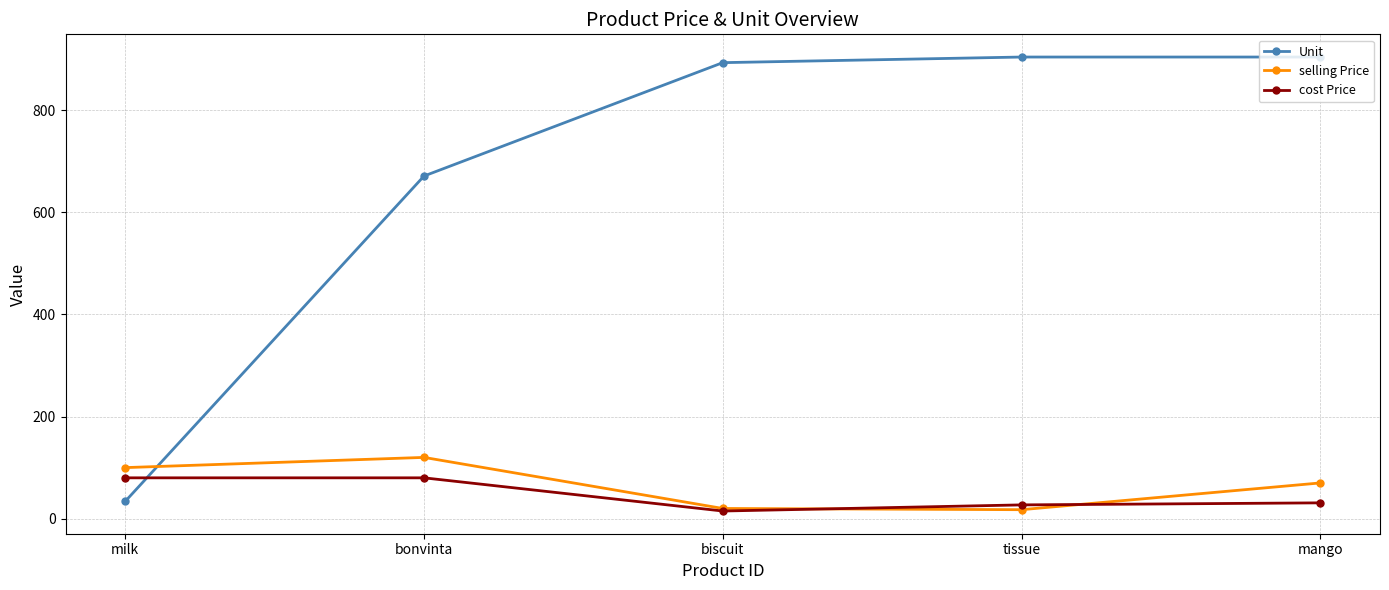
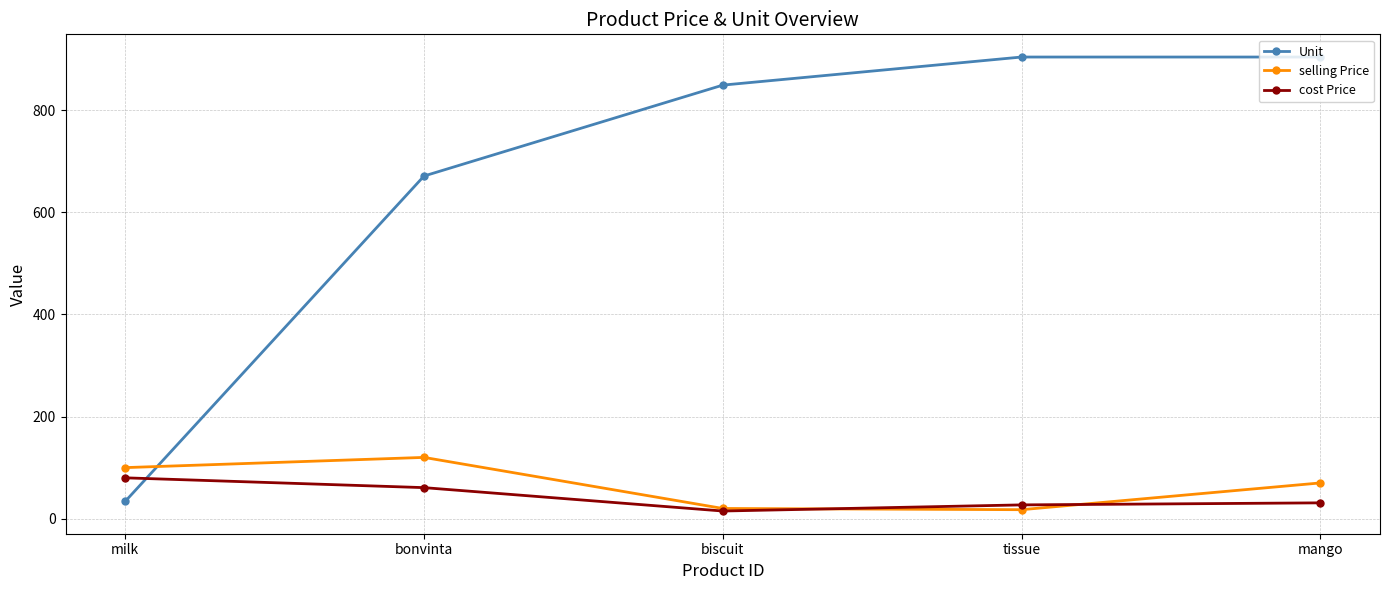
  {
    "Unit": {
      "milk": 30,
      "bonvinta": 670,
-     "biscuit": 890,
+     "biscuit": 850,
      "tissue": 900
    },
    "selling Price": {
      "milk": 100,
      "bonvinta": 120,
      "tissue": 20,
      "mango": 70
    },
    "cost Price": {
      "milk": 80,
-     "bonvinta": 80,
+     "bonvinta": 60,
      "tissue": 30,
      "mango": 30
    }
  }
